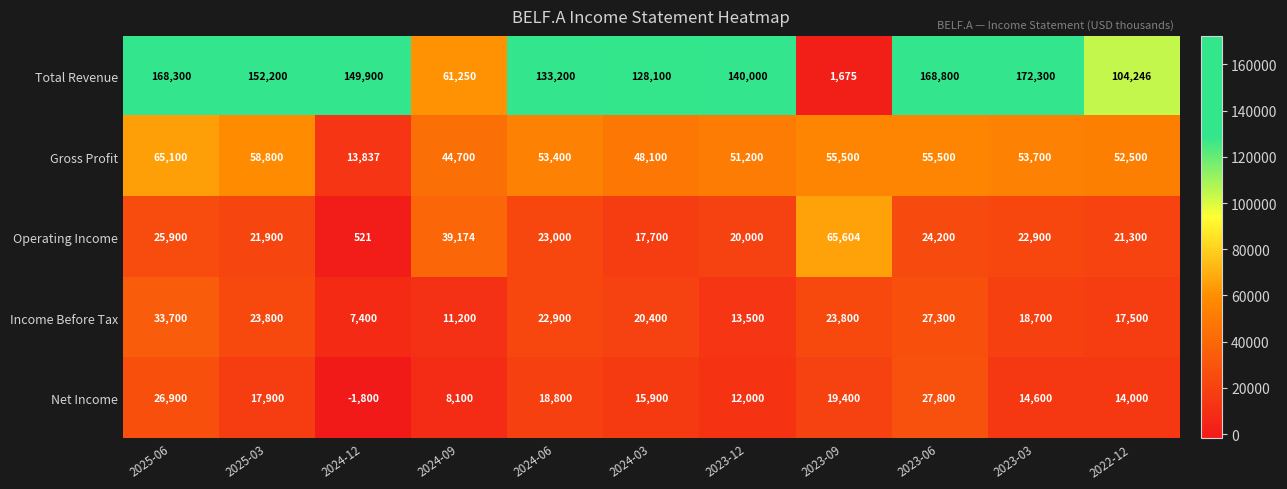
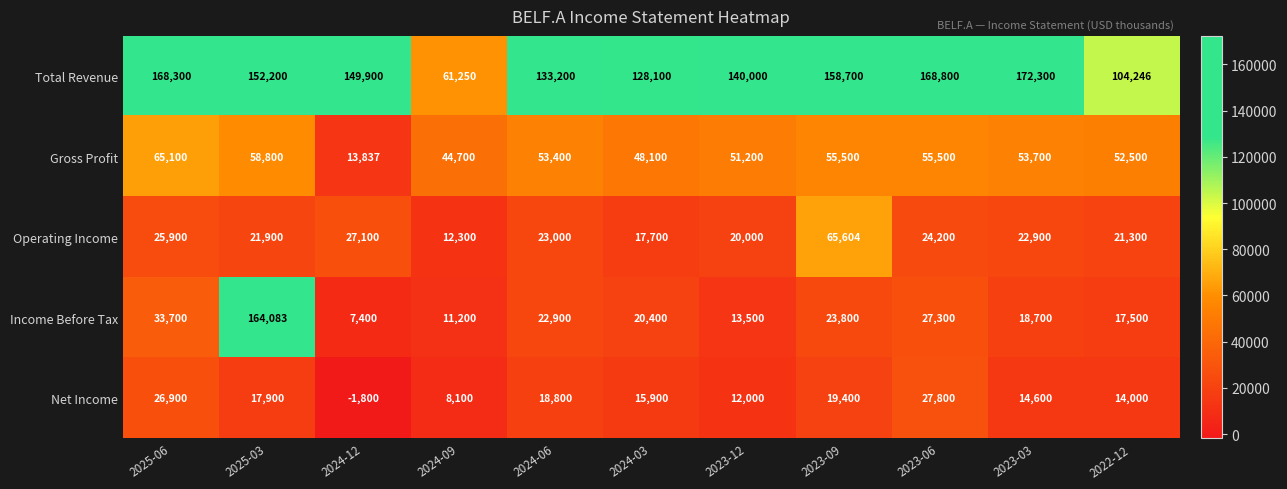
  {
    "Total Revenue": {
      "2025-06": "168,300",
      "2025-03": "152,200",
      "2024-12": "149,900",
      "2024-09": "61,250",
      "2024-06": "133,200",
      "2024-03": "128,100",
      "2023-12": "140,000",
-     "2023-09": "1,675",
+     "2023-09": "158,700",
      "2023-06": "168,800",
      "2023-03": "172,300",
      "2022-12": "104,246"
    },
    "Gross Profit": {
      "2025-06": "65,100",
      "2025-03": "58,800",
      "2024-12": "13,837",
      "2024-09": "44,700",
      "2024-06": "53,400",
      "2024-03": "48,100",
      "2023-12": "51,200",
      "2023-09": "55,500",
      "2023-06": "55,500",
      "2023-03": "53,700",
      "2022-12": "52,500"
    },
    "Operating Income": {
      "2025-06": "25,900",
      "2025-03": "21,900",
-     "2024-12": "521",
-     "2024-09": "39,174",
+     "2024-12": "27,100",
+     "2024-09": "12,300",
      "2024-06": "23,000",
      "2024-03": "17,700",
      "2023-12": "20,000",
      "2023-09": "65,604",
      "2023-06": "24,200",
      "2023-03": "22,900",
      "2022-12": "21,300"
    },
    "Income Before Tax": {
      "2025-06": "33,700",
-     "2025-03": "23,800",
+     "2025-03": "164,083",
      "2024-12": "7,400",
      "2024-09": "11,200",
      "2024-06": "22,900",
      "2024-03": "20,400",
      "2023-12": "13,500",
      "2023-09": "23,800",
      "2023-06": "27,300",
      "2023-03": "18,700",
      "2022-12": "17,500"
    },
    "Net Income": {
      "2025-06": "26,900",
      "2025-03": "17,900",
      "2024-12": "-1,800",
      "2024-09": "8,100",
      "2024-06": "18,800",
      "2024-03": "15,900",
      "2023-12": "12,000",
      "2023-09": "19,400",
      "2023-06": "27,800",
      "2023-03": "14,600",
      "2022-12": "14,000"
    }
  }
